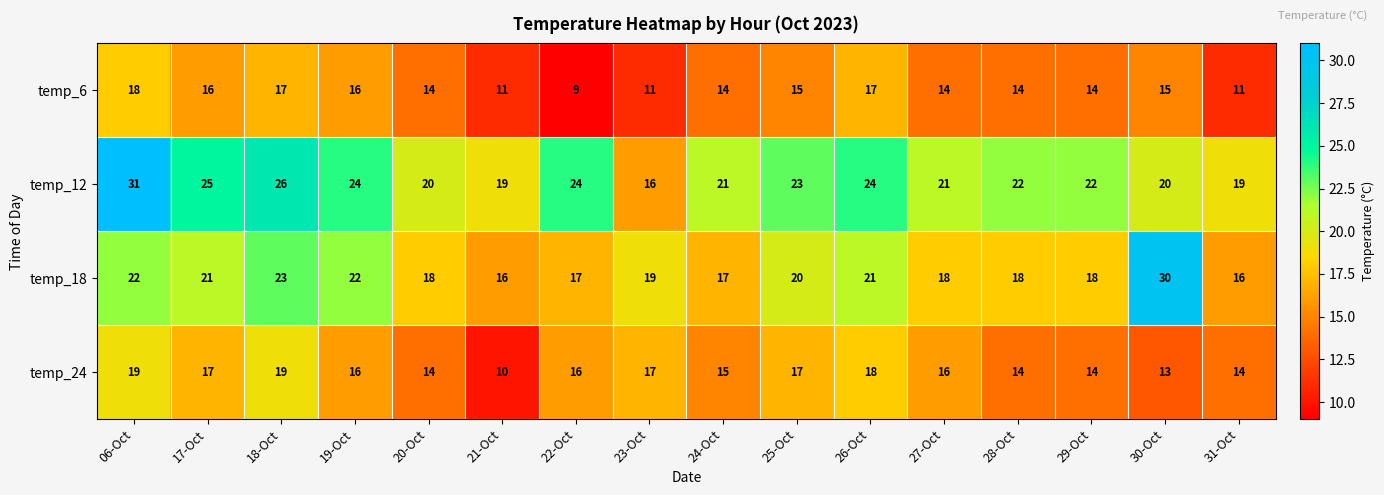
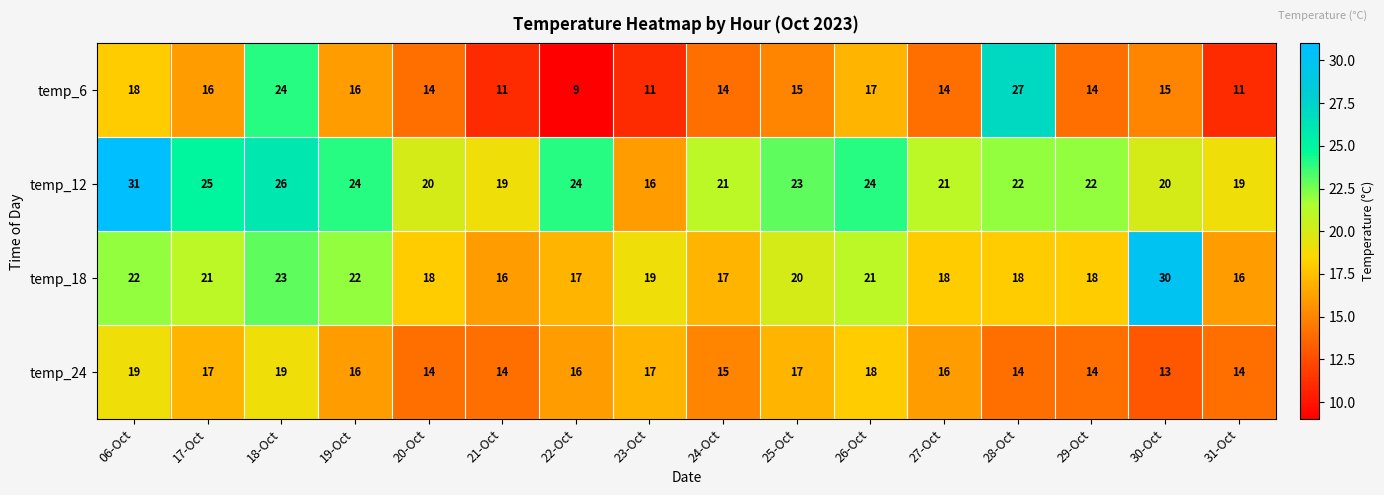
  {
    "temp_6": {
      "06-Oct": 18,
      "17-Oct": 16,
-     "18-Oct": 17,
+     "18-Oct": 24,
      "19-Oct": 16,
      "20-Oct": 14,
      "21-Oct": 11,
      "22-Oct": 9,
      "23-Oct": 11,
      "24-Oct": 14,
      "25-Oct": 15,
      "26-Oct": 17,
      "27-Oct": 14,
-     "28-Oct": 14,
+     "28-Oct": 27,
      "29-Oct": 14,
      "30-Oct": 15,
      "31-Oct": 11
    },
    "temp_12": {
      "06-Oct": 31,
      "17-Oct": 25,
      "18-Oct": 26,
      "19-Oct": 24,
      "20-Oct": 20,
      "21-Oct": 19,
      "22-Oct": 24,
      "23-Oct": 16,
      "24-Oct": 21,
      "25-Oct": 23,
      "26-Oct": 24,
      "27-Oct": 21,
      "28-Oct": 22,
      "29-Oct": 22,
      "30-Oct": 20,
      "31-Oct": 19
    },
    "temp_18": {
      "06-Oct": 22,
      "17-Oct": 21,
      "18-Oct": 23,
      "19-Oct": 22,
      "20-Oct": 18,
      "21-Oct": 16,
      "22-Oct": 17,
      "23-Oct": 19,
      "24-Oct": 17,
      "25-Oct": 20,
      "26-Oct": 21,
      "27-Oct": 18,
      "28-Oct": 18,
      "29-Oct": 18,
      "30-Oct": 30,
      "31-Oct": 16
    },
    "temp_24": {
      "06-Oct": 19,
      "17-Oct": 17,
      "18-Oct": 19,
      "19-Oct": 16,
      "20-Oct": 14,
-     "21-Oct": 10,
+     "21-Oct": 14,
      "22-Oct": 16,
      "23-Oct": 17,
      "24-Oct": 15,
      "25-Oct": 17,
      "26-Oct": 18,
      "27-Oct": 16,
      "28-Oct": 14,
      "29-Oct": 14,
      "30-Oct": 13,
      "31-Oct": 14
    }
  }
